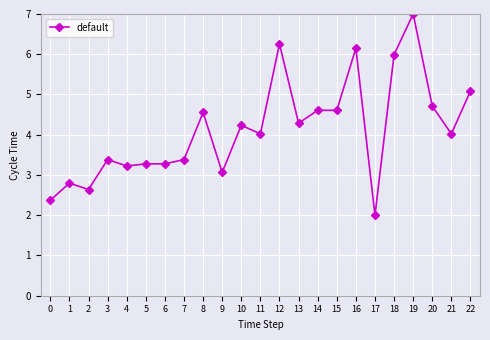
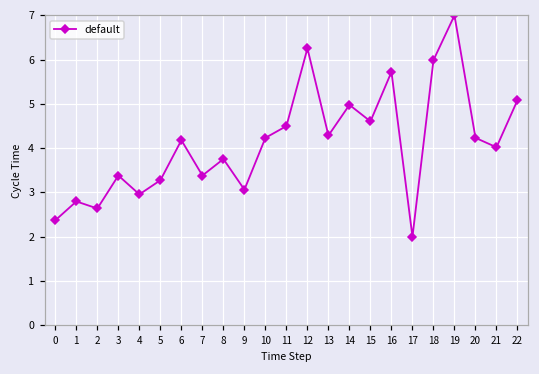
  {
    "0": 2.4,
    "1": 2.8,
    "2": 2.6,
    "3": 3.4,
-   "4": 3.2,
+   "4": 3.0,
    "5": 3.3,
-   "6": 3.3,
+   "6": 4.2,
    "7": 3.4,
-   "8": 4.6,
+   "8": 3.8,
    "9": 3.1,
    "10": 4.2,
-   "11": 4.0,
+   "11": 4.5,
    "12": 6.3,
    "13": 4.3,
-   "14": 4.6,
+   "14": 5.0,
    "15": 4.6,
-   "16": 6.1,
+   "16": 5.7,
    "17": 2.0,
    "18": 6.0,
    "19": 7.0,
-   "20": 4.7,
+   "20": 4.2,
    "21": 4.0,
    "22": 5.1
  }
